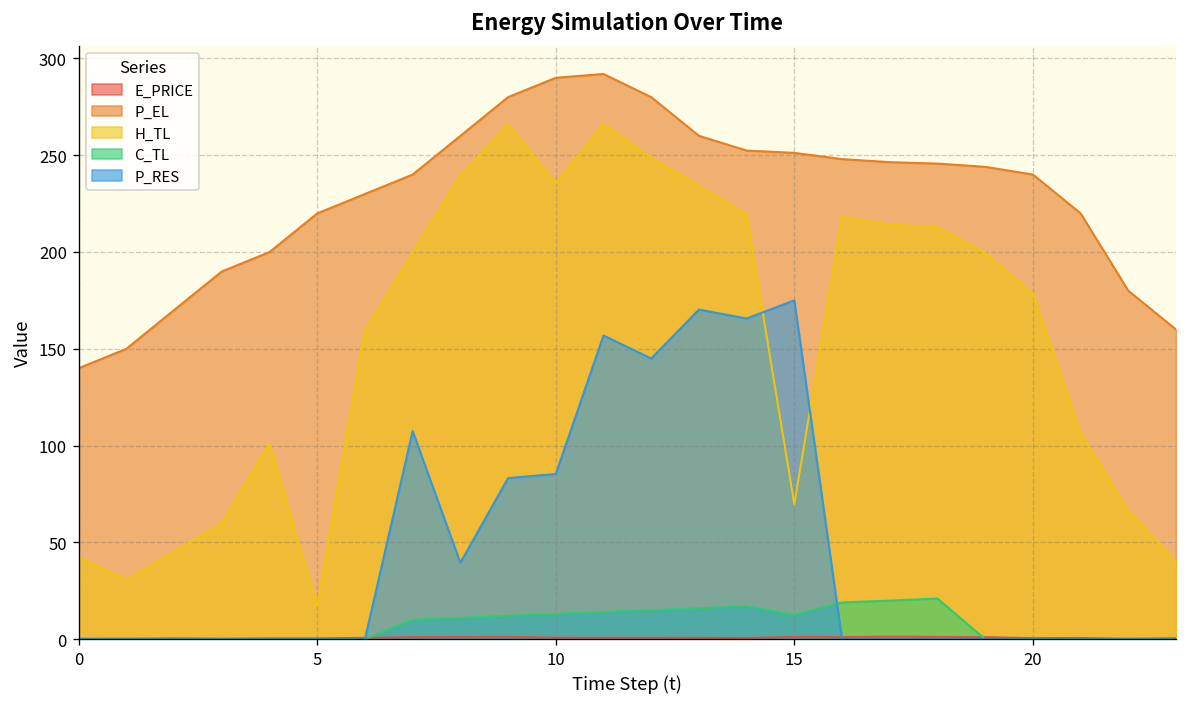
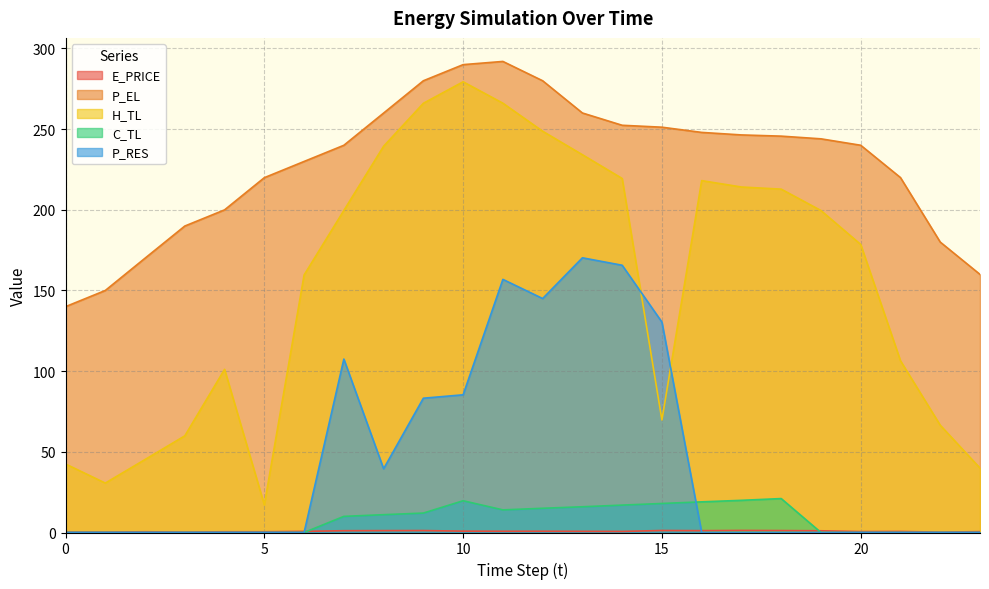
  {
    "H_TL": {
      "0": 42,
      "5": 17,
-     "10": 236,
+     "10": 279,
      "15": 70,
      "20": 179
    },
    "C_TL": {
-     "10": 13,
-     "15": 13
+     "10": 20,
+     "15": 18
    },
    "P_RES": {
      "10": 85,
-     "15": 175
+     "15": 130
    }
  }
